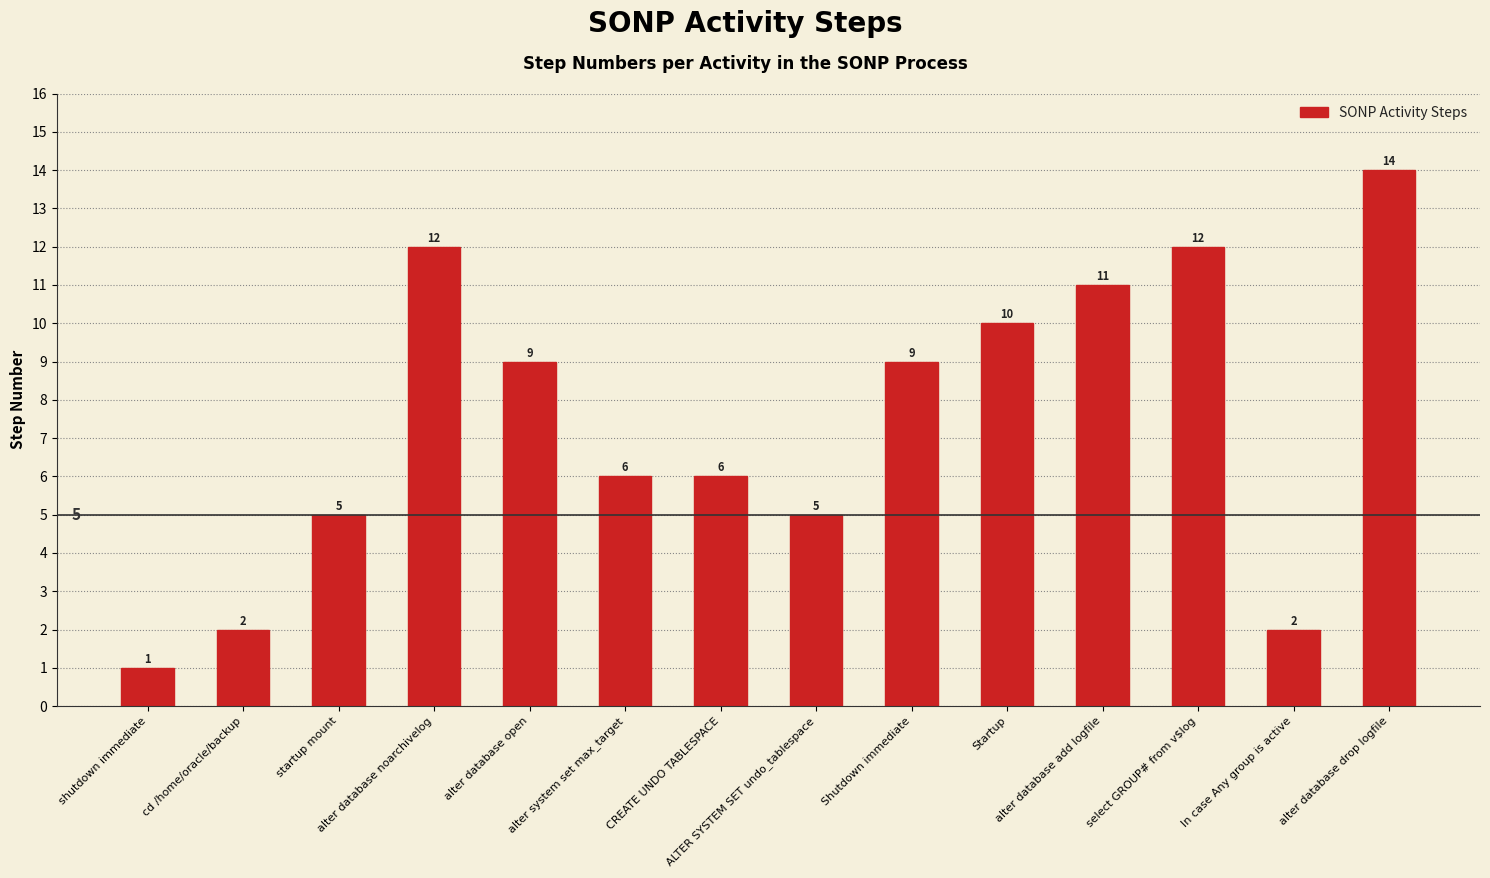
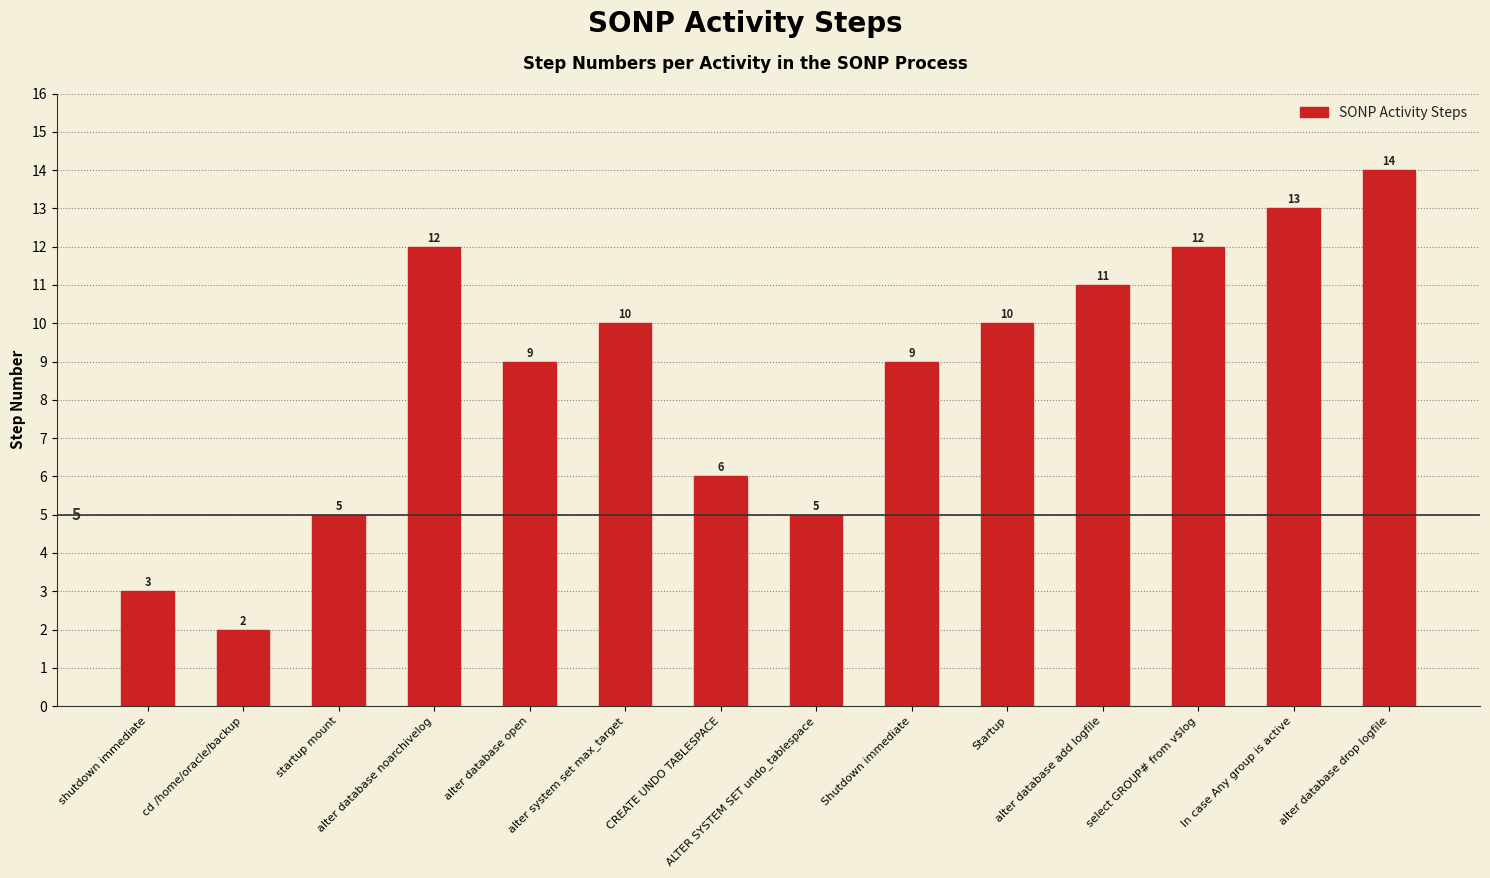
  {
-   "shutdown immediate": 1,
+   "shutdown immediate": 3,
    "cd /home/oracle/backup": 2,
    "startup mount": 5,
    "alter database noarchivelog": 12,
    "alter database open": 9,
-   "alter system set max_target": 6,
+   "alter system set max_target": 10,
    "CREATE UNDO TABLESPACE": 6,
    "ALTER SYSTEM SET undo_tablespace": 5,
    "Shutdown immediate": 9,
    "Startup": 10,
    "alter database add logfile": 11,
    "select GROUP# from v$log": 12,
-   "In case Any group is active": 2,
+   "In case Any group is active": 13,
    "alter database drop logfile": 14
  }
